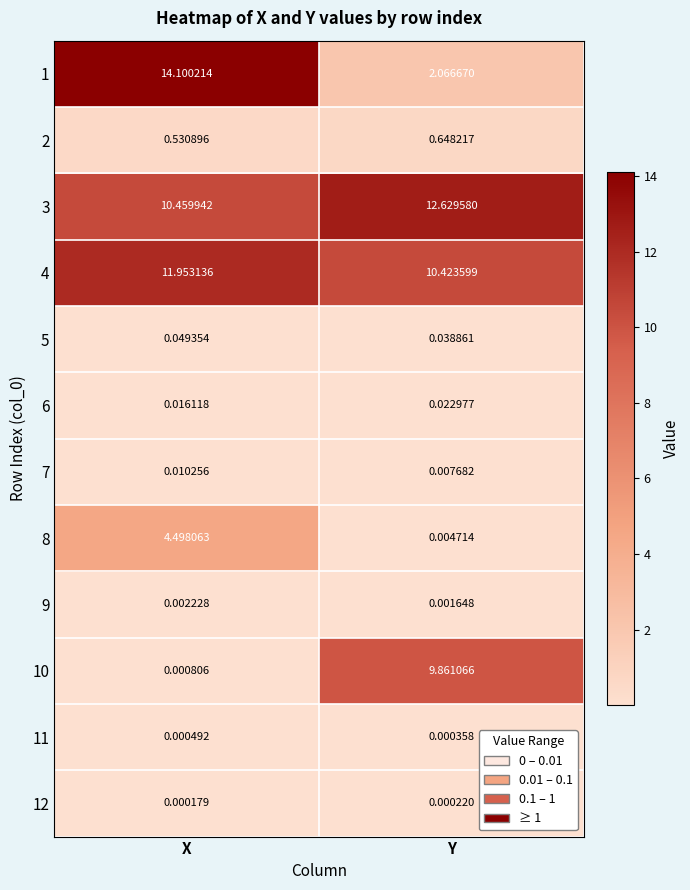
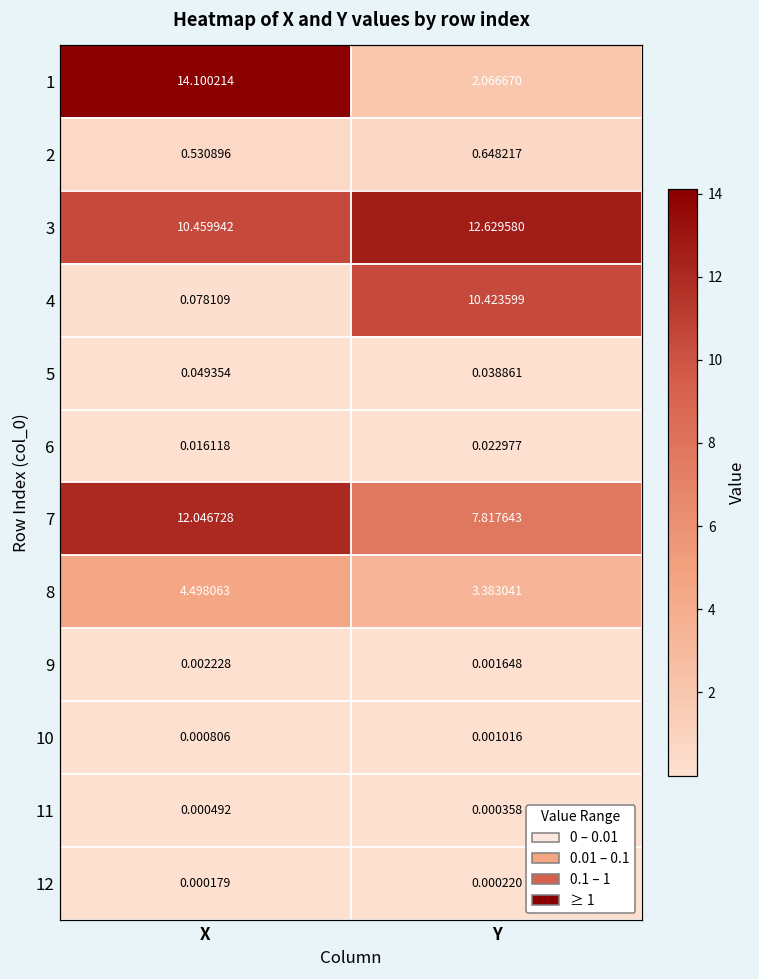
  {
    "1": {
      "X": 14.100214,
      "Y": 2.066670
    },
    "2": {
      "X": 0.530896,
      "Y": 0.648217
    },
    "3": {
      "X": 10.459942,
      "Y": 12.629580
    },
    "4": {
-     "X": 11.953136,
+     "X": 0.078109,
      "Y": 10.423599
    },
    "5": {
      "X": 0.049354,
      "Y": 0.038861
    },
    "6": {
      "X": 0.016118,
      "Y": 0.022977
    },
    "7": {
-     "X": 0.010256,
-     "Y": 0.007682
+     "X": 12.046728,
+     "Y": 7.817643
    },
    "8": {
      "X": 4.498063,
-     "Y": 0.004714
+     "Y": 3.383041
    },
    "9": {
      "X": 0.002228,
      "Y": 0.001648
    },
    "10": {
      "X": 0.000806,
-     "Y": 9.861066
+     "Y": 0.001016
    },
    "11": {
      "X": 0.000492,
      "Y": 0.000358
    },
    "12": {
      "X": 0.000179,
      "Y": 0.000220
    }
  }
